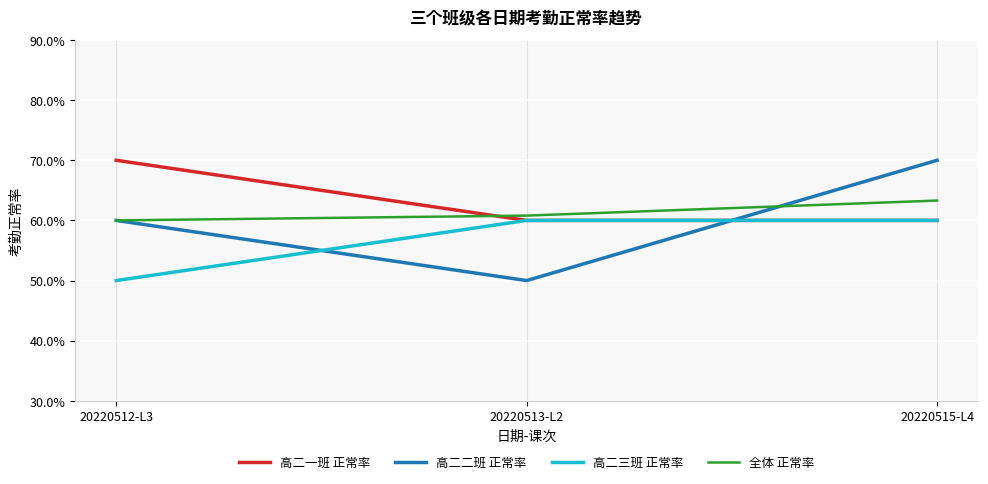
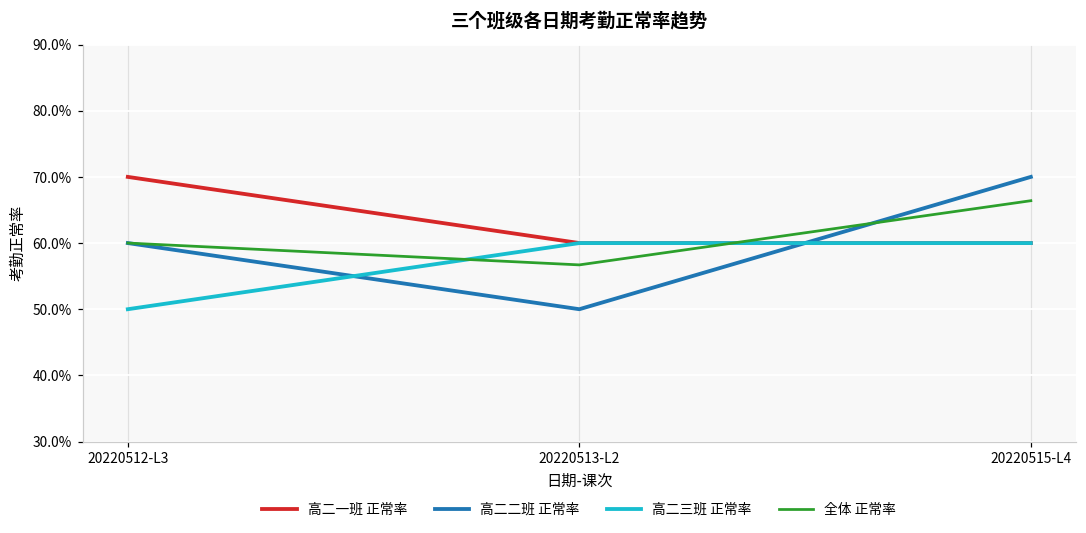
  {
    "高二一班 正常率": {
      "20220512-L3": "70%"
    },
    "高二二班 正常率": {
      "20220513-L2": "50%",
      "20220515-L4": "70%"
    },
    "高二三班 正常率": {
      "20220512-L3": "50%"
    },
    "全体 正常率": {
-     "20220513-L2": "61%",
-     "20220515-L4": "63%"
+     "20220513-L2": "57%",
+     "20220515-L4": "66%"
    }
  }
